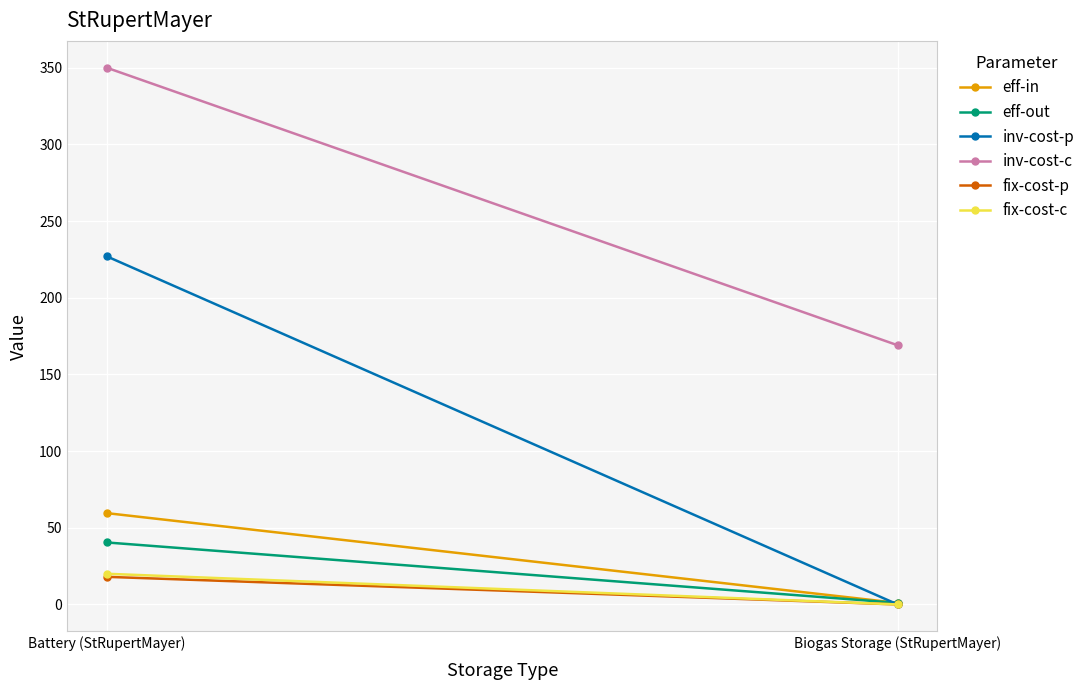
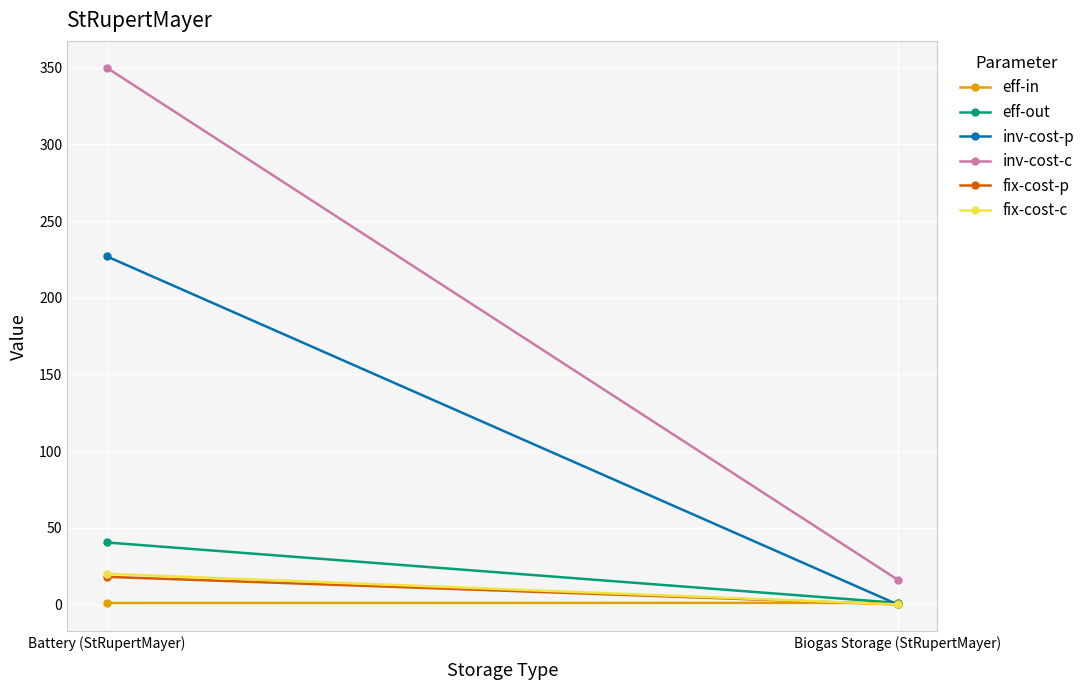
  {
    "eff-in": {
-     "Battery (StRupertMayer)": 60
+     "Battery (StRupertMayer)": 1
    },
    "eff-out": {
      "Battery (StRupertMayer)": 40
    },
    "inv-cost-p": {
      "Battery (StRupertMayer)": 227
    },
    "inv-cost-c": {
      "Battery (StRupertMayer)": 350,
-     "Biogas Storage (StRupertMayer)": 169
+     "Biogas Storage (StRupertMayer)": 16
    },
    "fix-cost-p": {
      "Battery (StRupertMayer)": 18
    },
    "fix-cost-c": {
      "Battery (StRupertMayer)": 20
    }
  }
